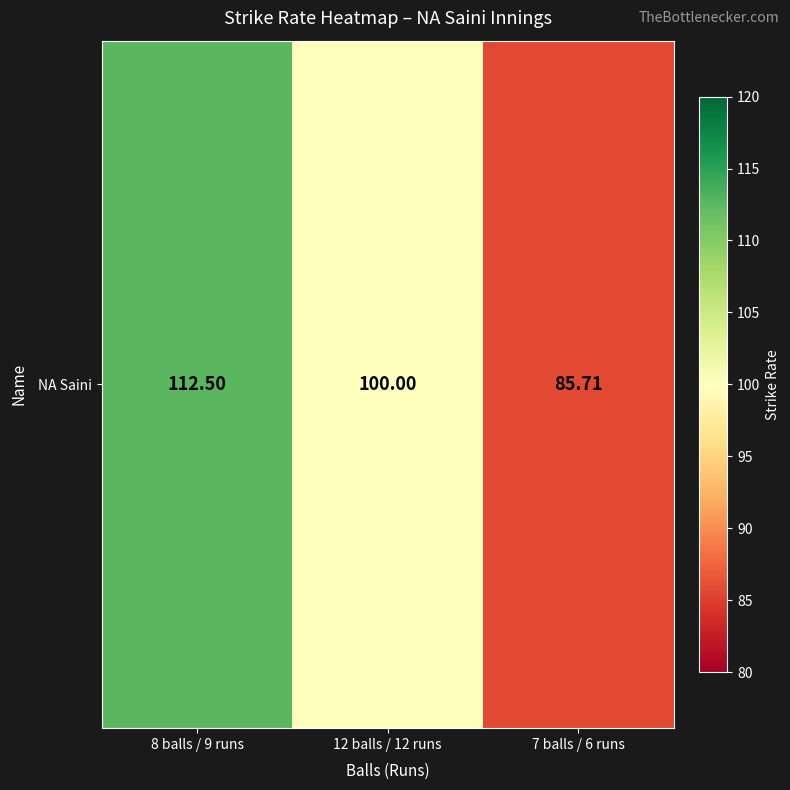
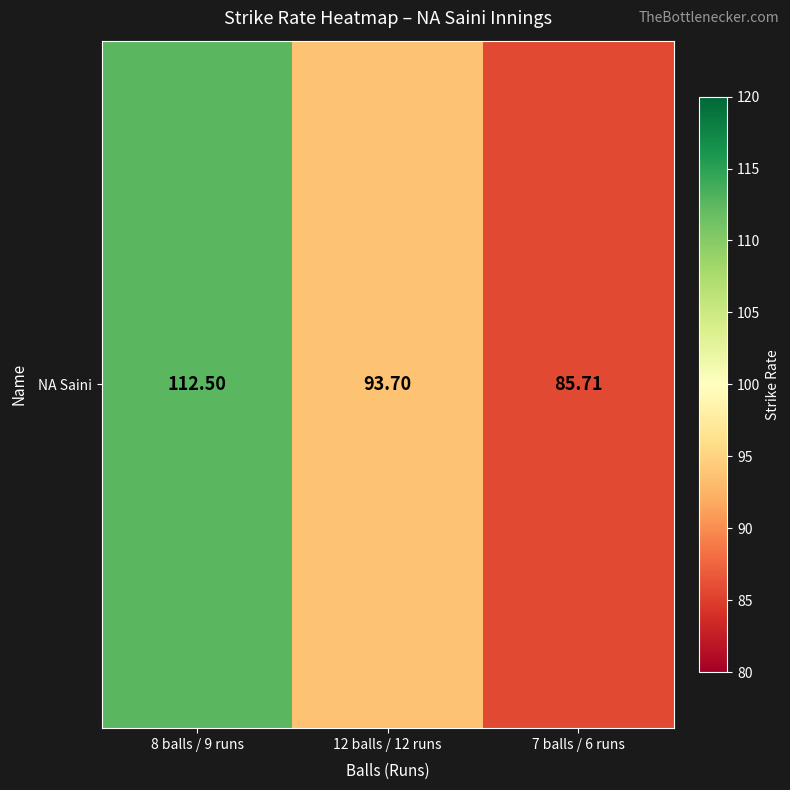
  {
    "NA Saini": {
      "8 balls / 9 runs": 112.50,
-     "12 balls / 12 runs": 100.00,
+     "12 balls / 12 runs": 93.70,
      "7 balls / 6 runs": 85.71
    }
  }
